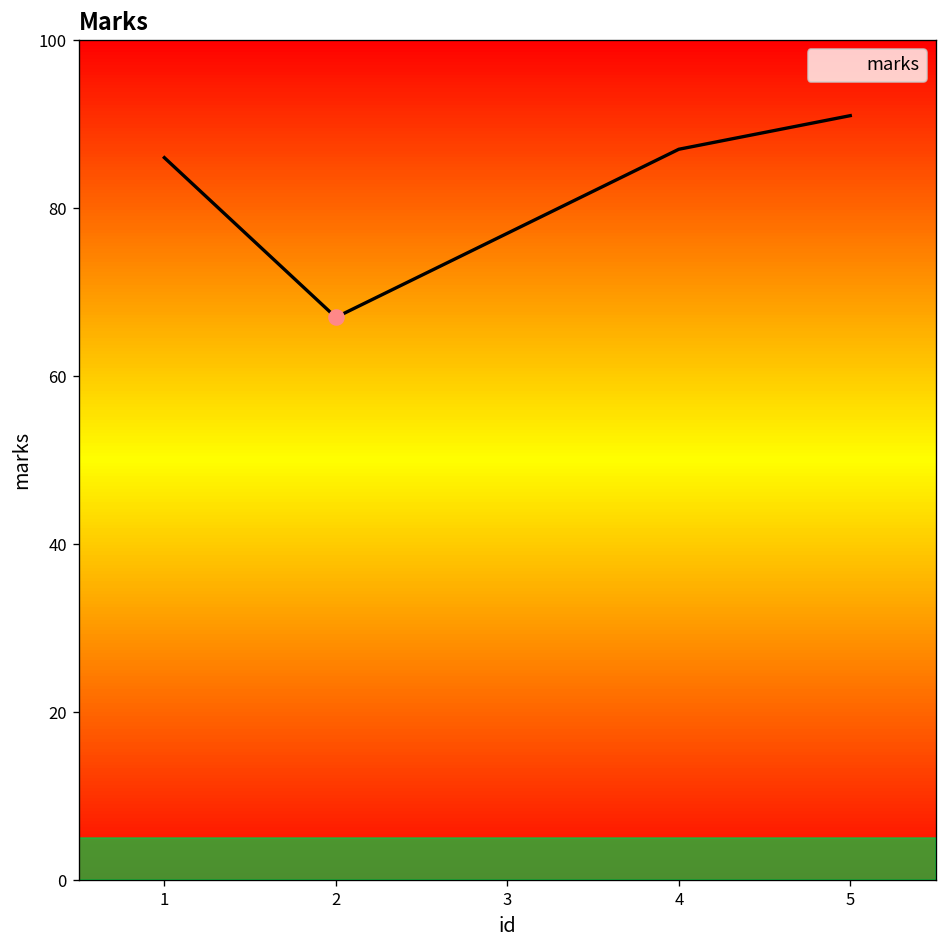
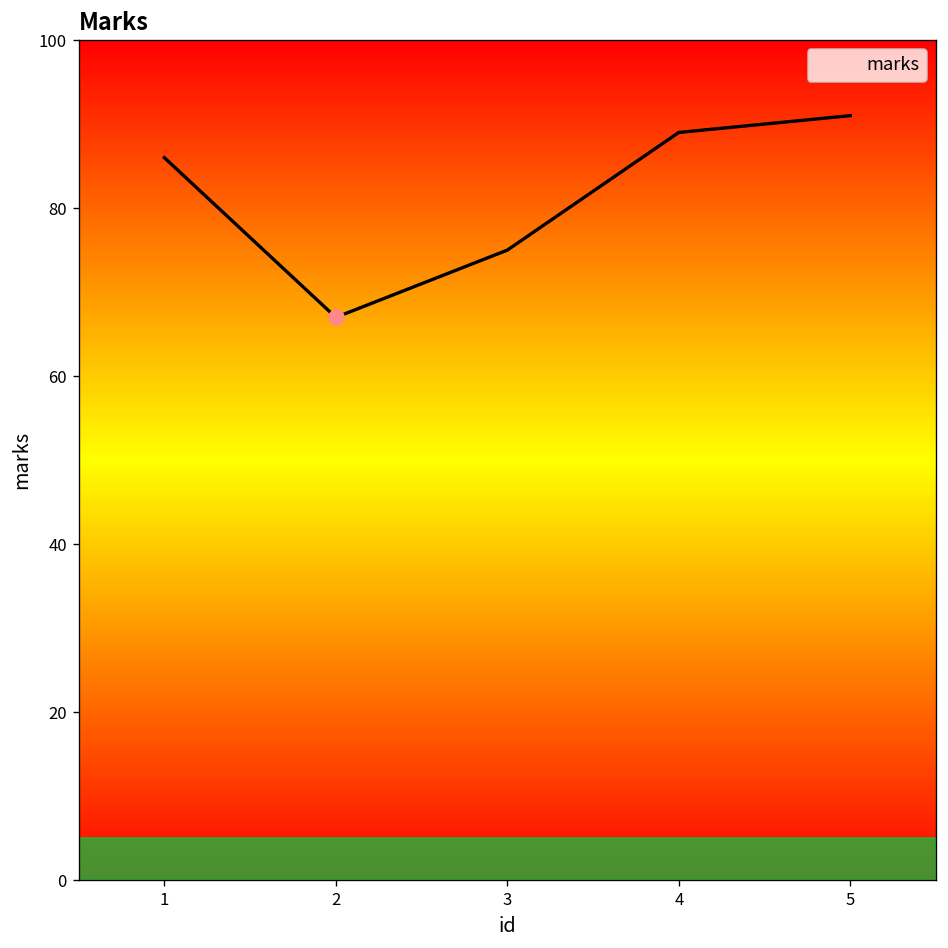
  {
    "marks": {
      "1": 86,
-     "3": 77,
-     "4": 87,
+     "3": 75,
+     "4": 89,
      "5": 91
    }
  }
